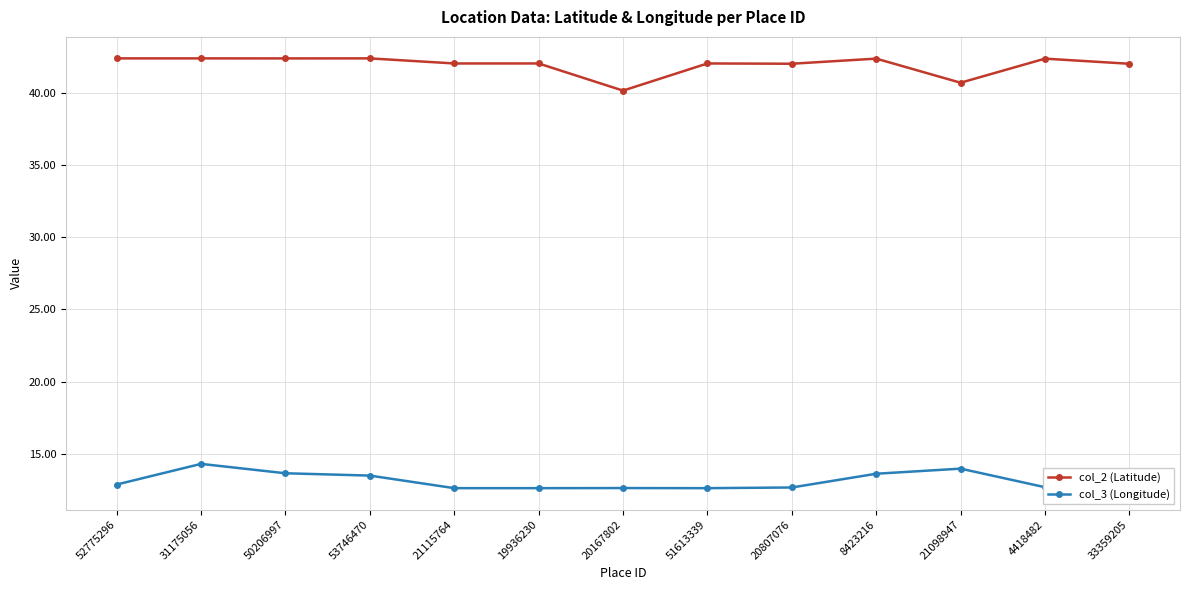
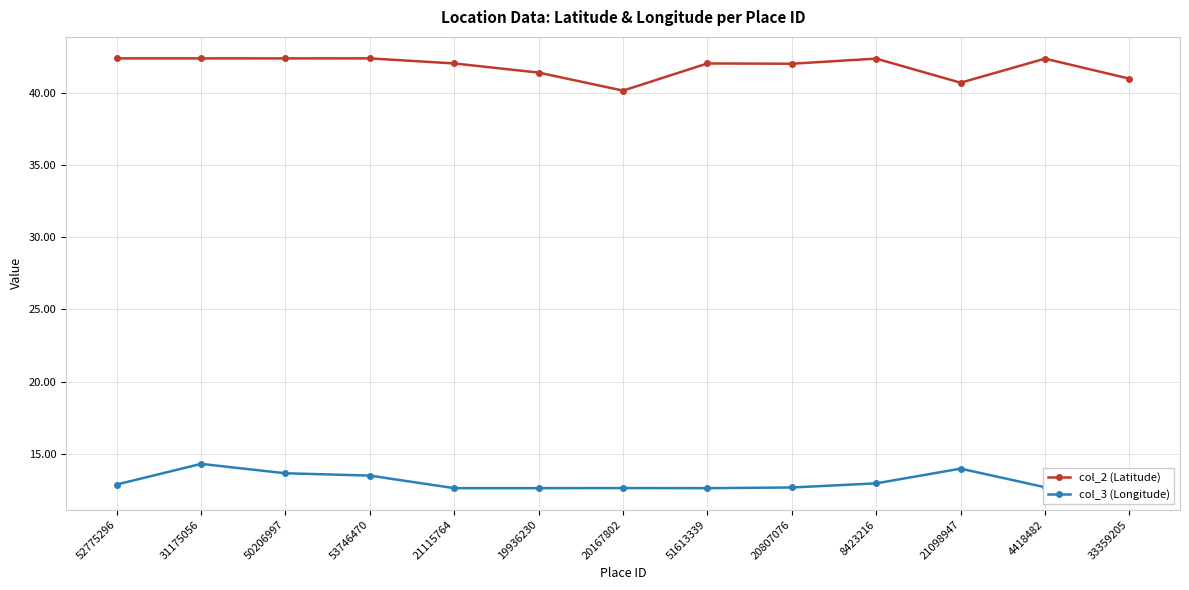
  {
    "col_2 (Latitude)": {
      "52775296": 42.4,
      "31175056": 42.4,
      "50206997": 42.4,
      "53746470": 42.4,
      "21115764": 42.1,
-     "19936230": 42.1,
+     "19936230": 41.4,
      "20167802": 40.2,
      "51613339": 42.1,
      "20807076": 42.0,
      "8423216": 42.4,
      "21098947": 40.7,
      "4418482": 42.4,
-     "33359205": 42.0
+     "33359205": 41.0
    },
    "col_3 (Longitude)": {
      "52775296": 12.9,
      "31175056": 14.3,
      "50206997": 13.6,
      "53746470": 13.5,
      "21115764": 12.6,
      "19936230": 12.6,
      "20167802": 12.6,
      "51613339": 12.6,
      "20807076": 12.7,
-     "8423216": 13.6,
+     "8423216": 12.9,
      "21098947": 14.0
    }
  }
